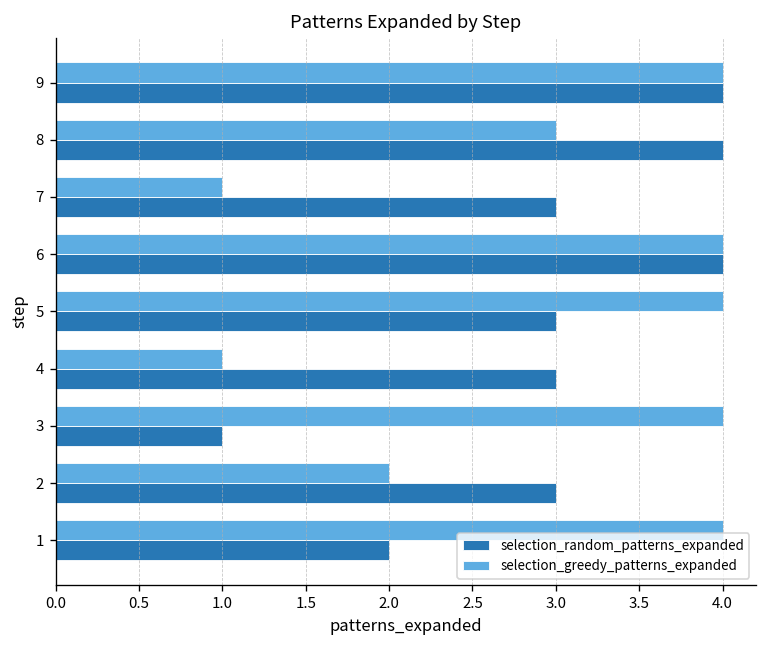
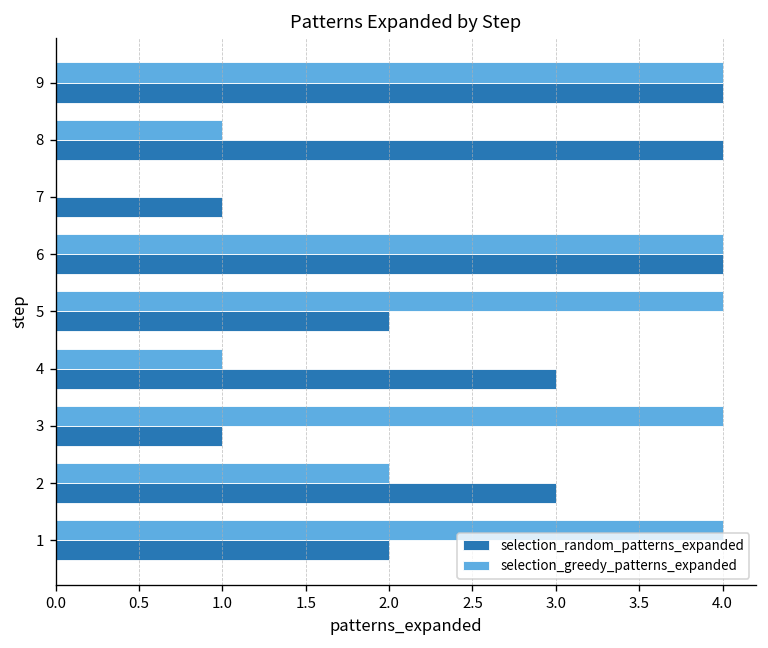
  {
    "selection_random_patterns_expanded": {
      "9": 4,
      "8": 4,
-     "7": 3,
+     "7": 1,
      "6": 4,
-     "5": 3,
+     "5": 2,
      "4": 3,
      "3": 1,
      "2": 3,
      "1": 2
    },
    "selection_greedy_patterns_expanded": {
      "9": 4,
-     "8": 3,
-     "7": 1,
+     "8": 1,
+     "7": 0,
      "6": 4,
      "5": 4,
      "4": 1,
      "3": 4,
      "2": 2,
      "1": 4
    }
  }
